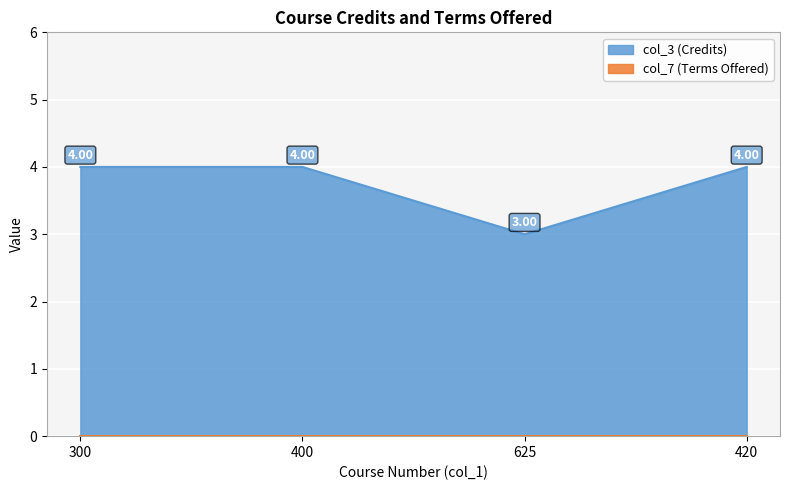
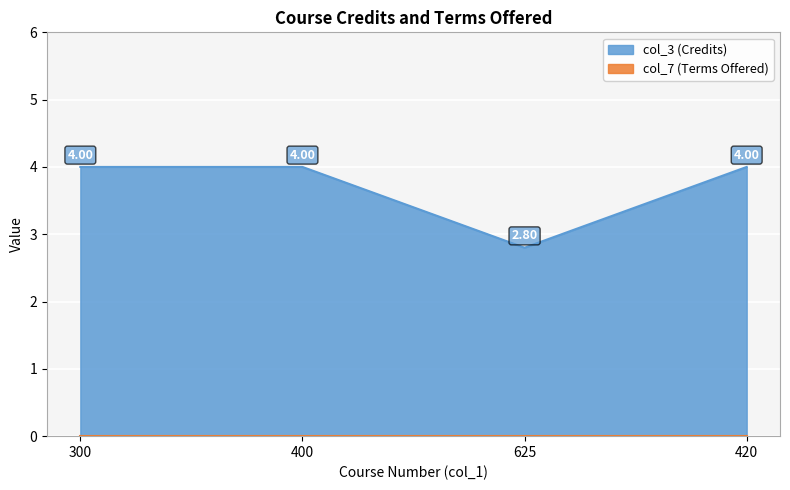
  {
    "col_3 (Credits)": {
-     "625": 3.00
+     "625": 2.80
    },
    "col_7 (Terms Offered)": {
      "300": 0.0,
      "400": 0.0,
      "625": 0.0,
      "420": 0.0
    }
  }
